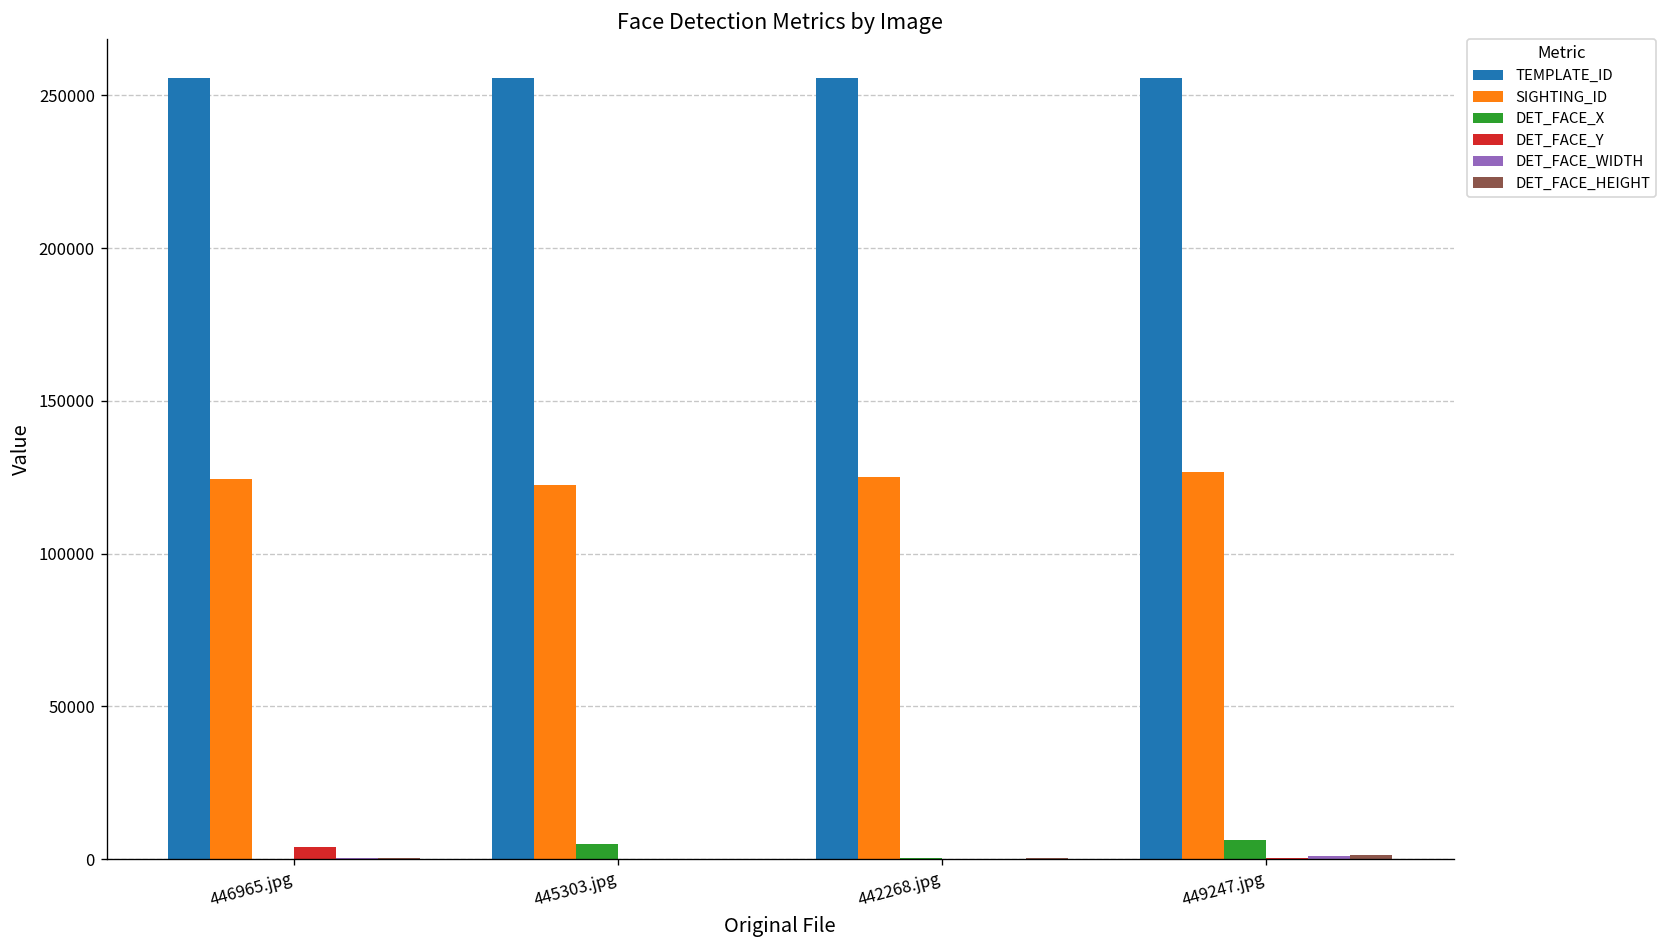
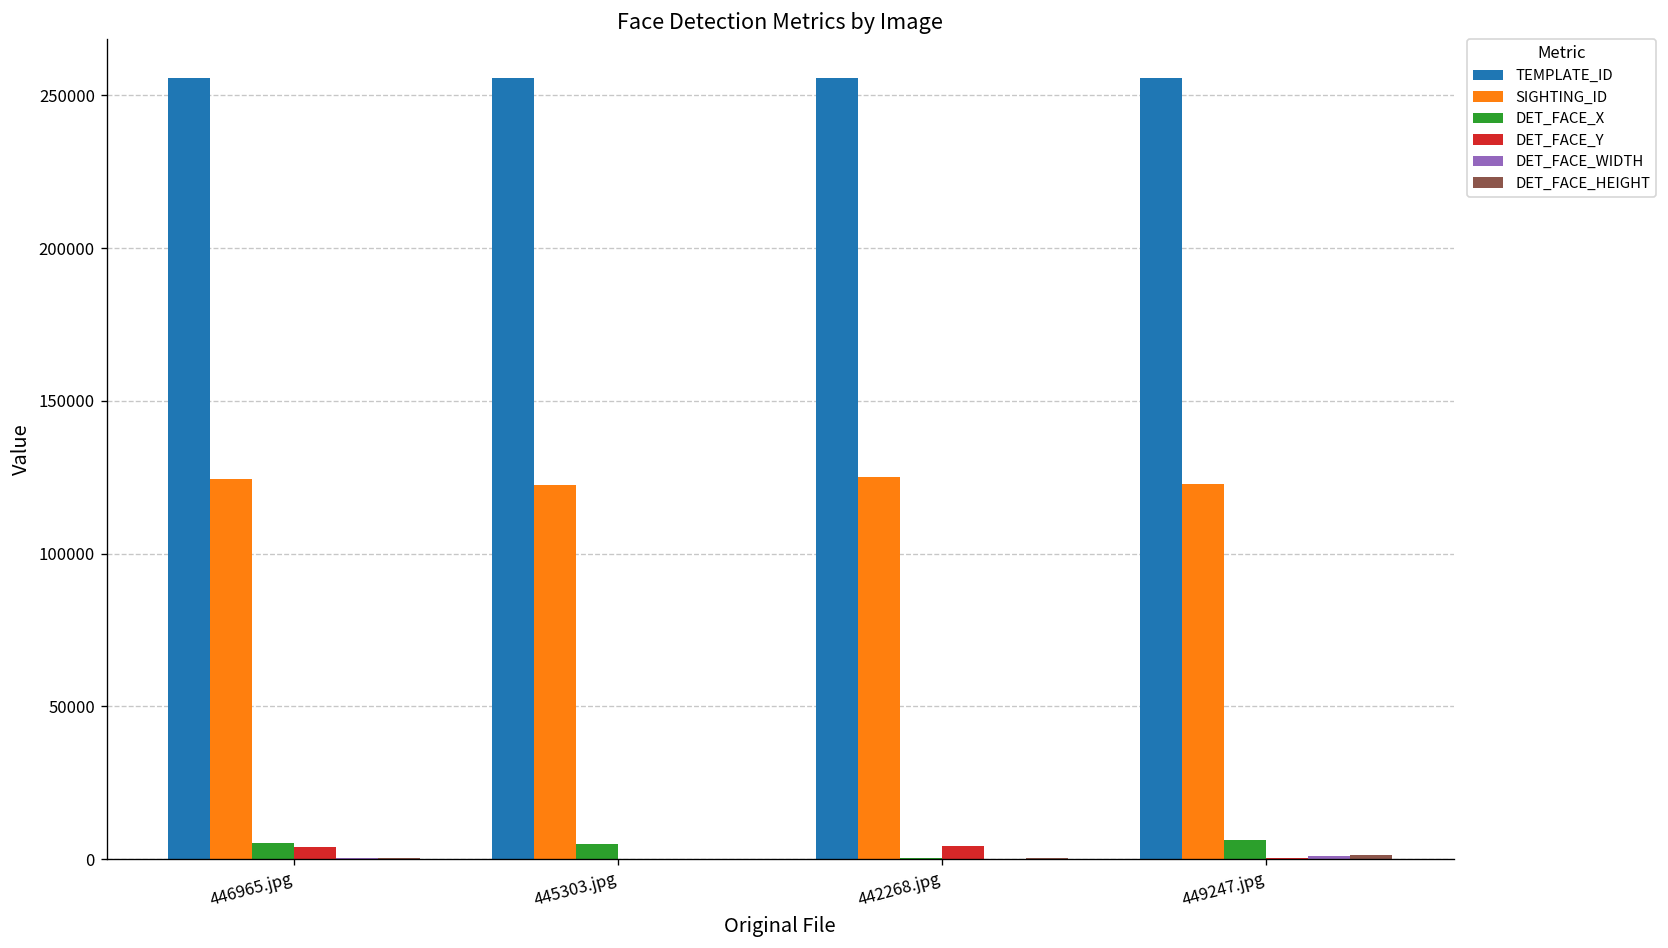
  {
    "TEMPLATE_ID": {
      "446965.jpg": 256000,
      "445303.jpg": 256000,
      "442268.jpg": 256000,
      "449247.jpg": 256000
    },
    "SIGHTING_ID": {
      "446965.jpg": 124000,
      "445303.jpg": 123000,
      "442268.jpg": 125000,
-     "449247.jpg": 127000
+     "449247.jpg": 123000
    },
    "DET_FACE_X": {
-     "446965.jpg": 0,
+     "446965.jpg": 5000,
      "445303.jpg": 5000,
      "449247.jpg": 6000
    },
    "DET_FACE_Y": {
      "446965.jpg": 4000,
-     "442268.jpg": 0
+     "442268.jpg": 4000
    },
    "DET_FACE_WIDTH": {
      "449247.jpg": 1000
    },
    "DET_FACE_HEIGHT": {
      "449247.jpg": 1000
    }
  }
